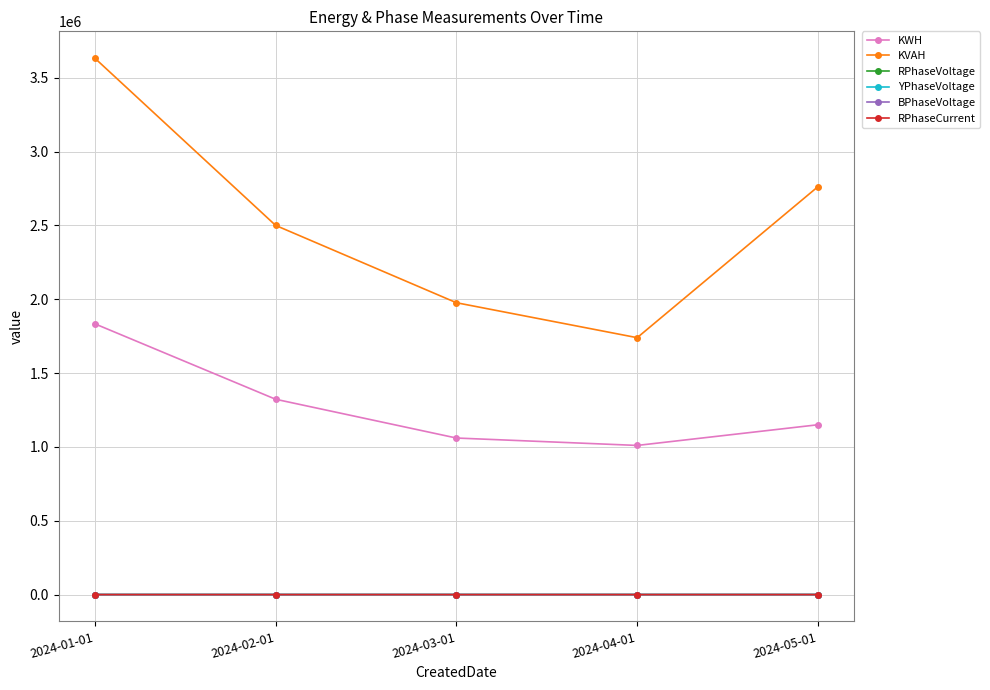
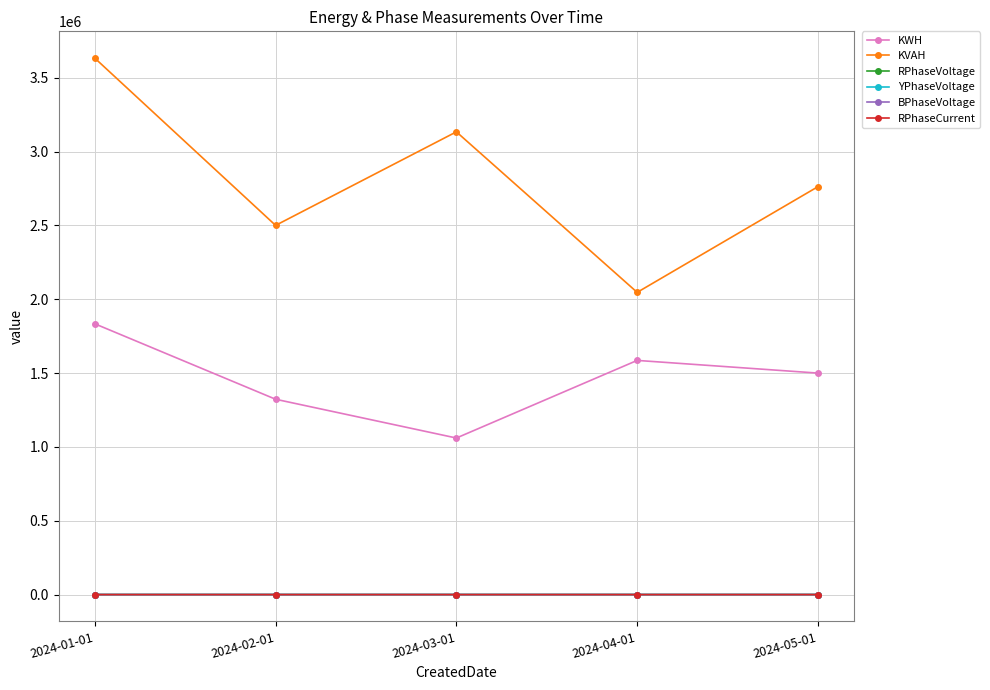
  {
    "KWH": {
      "2024-01-01": 1830000,
      "2024-02-01": 1320000,
      "2024-03-01": 1060000,
-     "2024-04-01": 1010000,
-     "2024-05-01": 1150000
+     "2024-04-01": 1590000,
+     "2024-05-01": 1500000
    },
    "KVAH": {
      "2024-01-01": 3630000,
      "2024-02-01": 2500000,
-     "2024-03-01": 1980000,
-     "2024-04-01": 1740000,
+     "2024-03-01": 3130000,
+     "2024-04-01": 2050000,
      "2024-05-01": 2760000
    },
    "RPhaseCurrent": {
      "2024-01-01": 0,
      "2024-02-01": 0,
      "2024-03-01": 0,
      "2024-04-01": 0,
      "2024-05-01": 0
    }
  }
